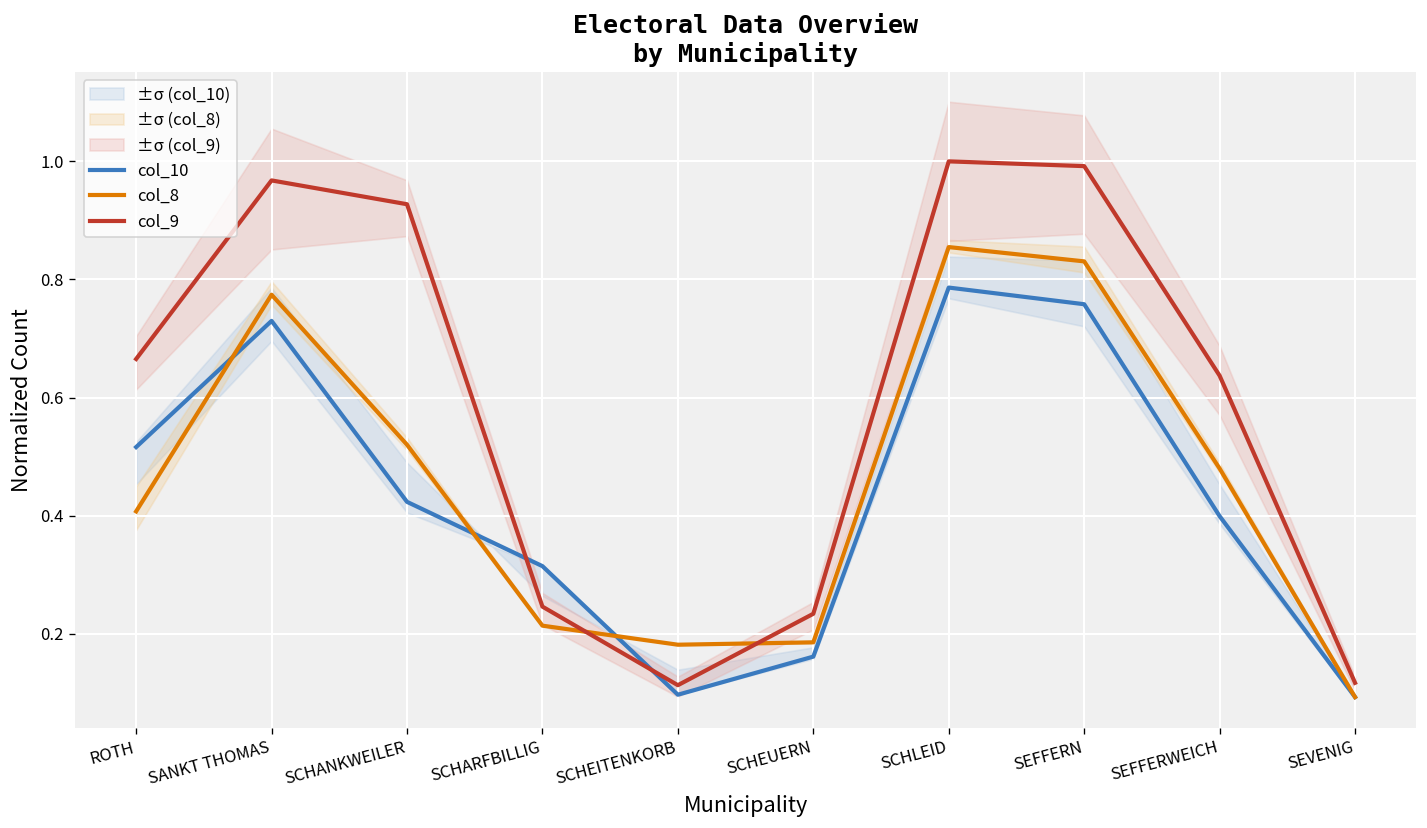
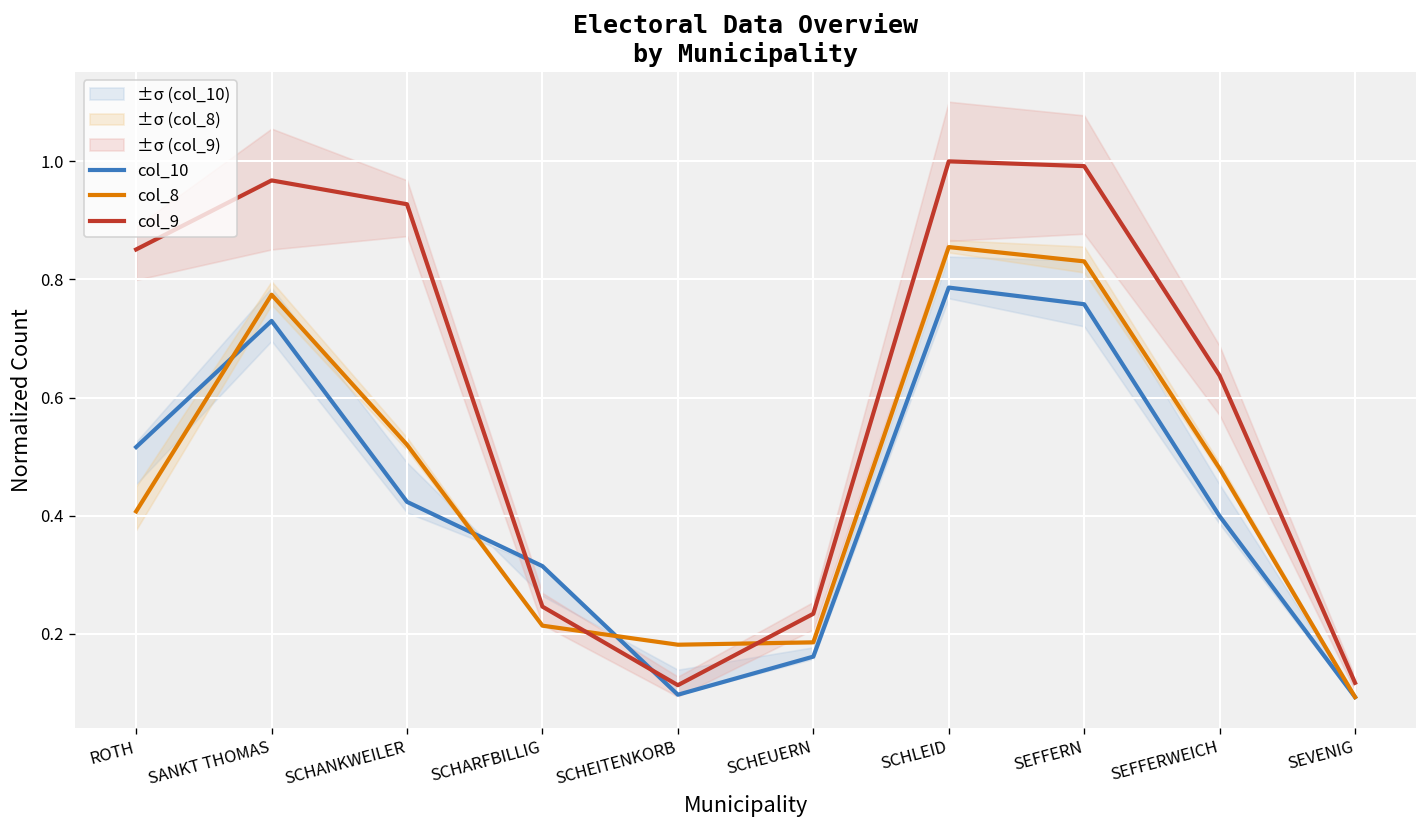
  {
    "col_10": {
      "ROTH": 0.52,
      "SANKT THOMAS": 0.73,
      "SCHANKWEILER": 0.42,
      "SCHEITENKORB": 0.10,
      "SCHEUERN": 0.16,
      "SCHLEID": 0.79,
      "SEFFERN": 0.76,
      "SEFFERWEICH": 0.40
    },
    "col_8": {
      "ROTH": 0.41,
      "SANKT THOMAS": 0.77,
      "SCHANKWEILER": 0.52,
      "SCHLEID": 0.85,
      "SEFFERWEICH": 0.48
    },
    "col_9": {
-     "ROTH": 0.67,
+     "ROTH": 0.85,
      "SANKT THOMAS": 0.97,
      "SCHANKWEILER": 0.93,
      "SCHARFBILLIG": 0.25,
      "SCHEITENKORB": 0.11,
      "SCHEUERN": 0.23,
      "SCHLEID": 1.00,
      "SEFFERN": 0.99,
      "SEFFERWEICH": 0.64,
      "SEVENIG": 0.12
    }
  }
